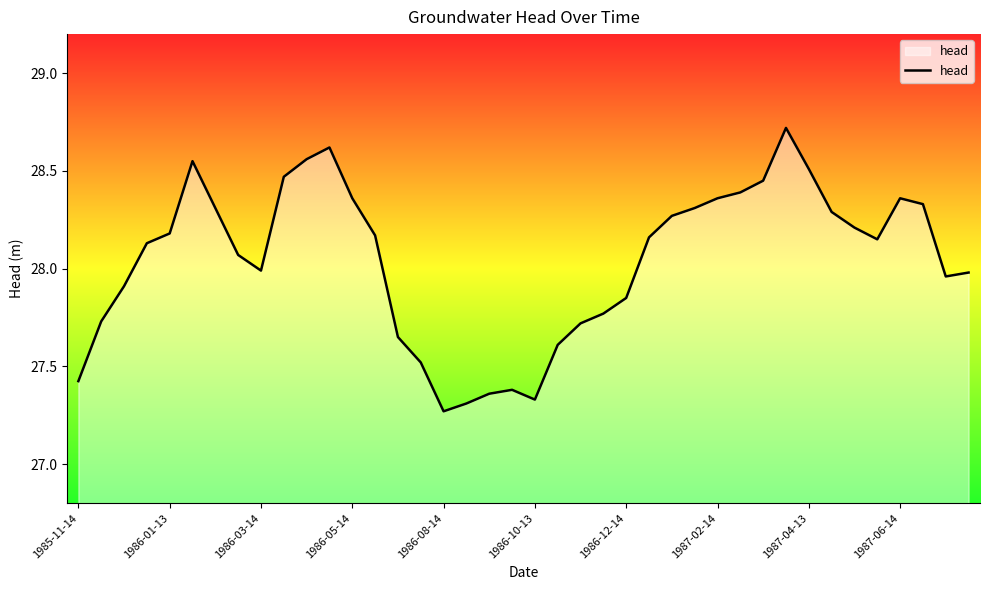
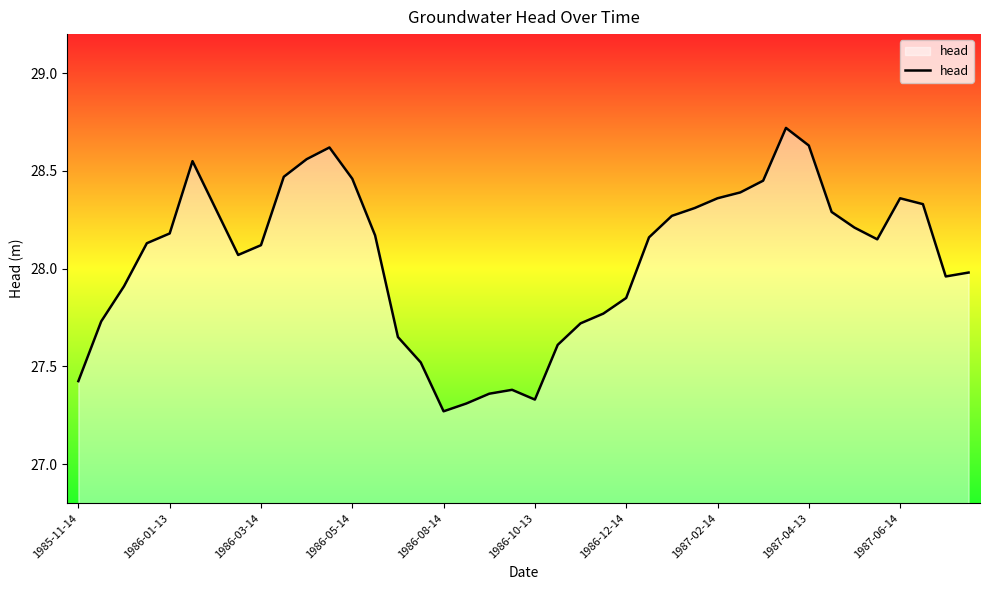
  {
    "1985-11-14": 27.42,
    "1986-01-13": 28.18,
-   "1986-03-14": 27.99,
-   "1986-05-14": 28.36,
+   "1986-03-14": 28.12,
+   "1986-05-14": 28.46,
    "1986-08-14": 27.27,
    "1986-10-13": 27.33,
    "1986-12-14": 27.85,
    "1987-02-14": 28.36,
-   "1987-04-13": 28.51,
+   "1987-04-13": 28.63,
    "1987-06-14": 28.36
  }
